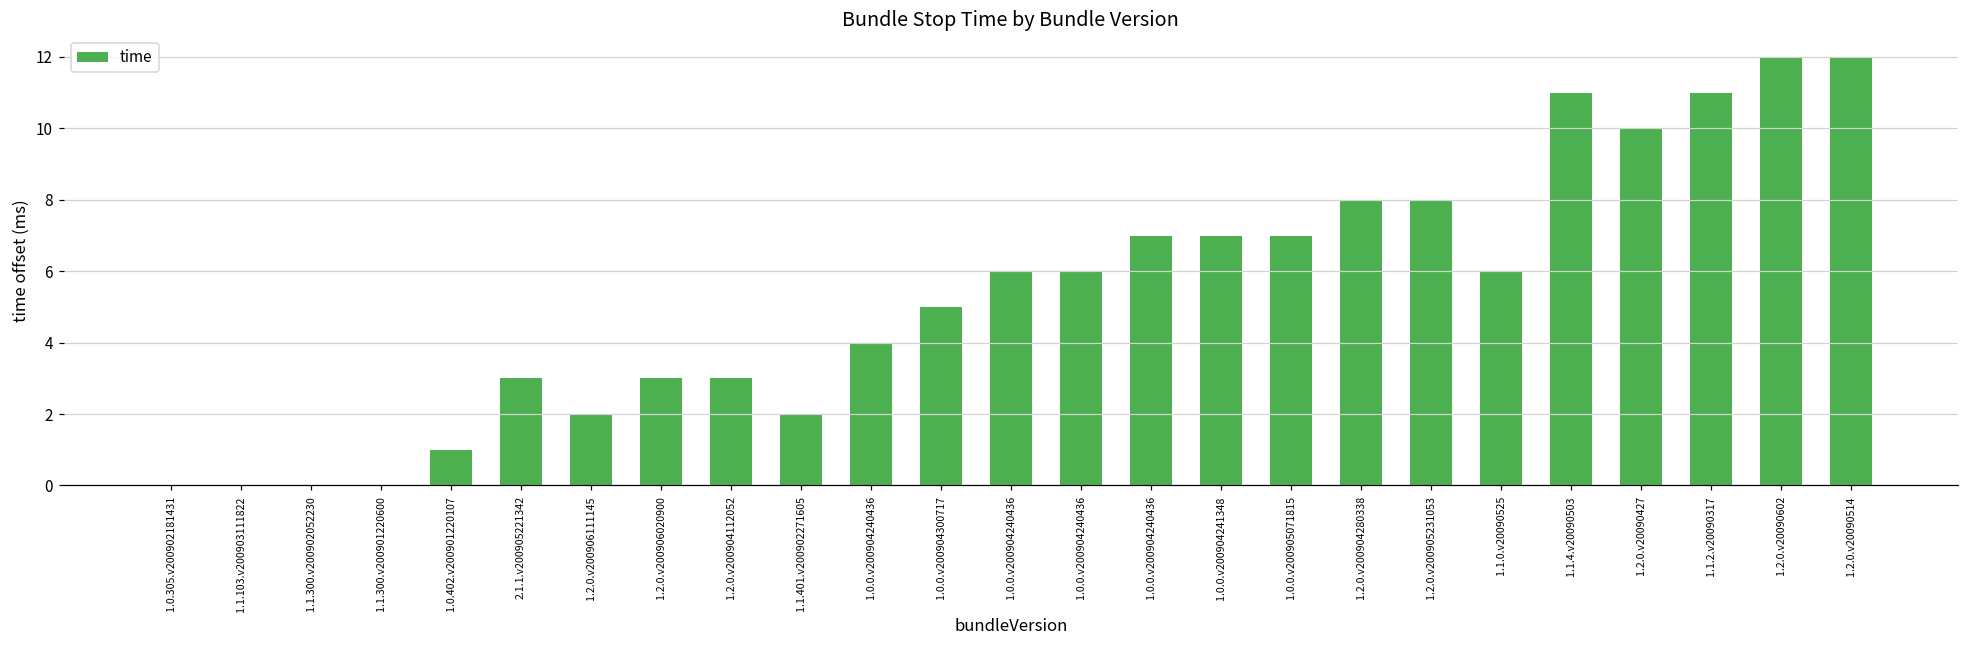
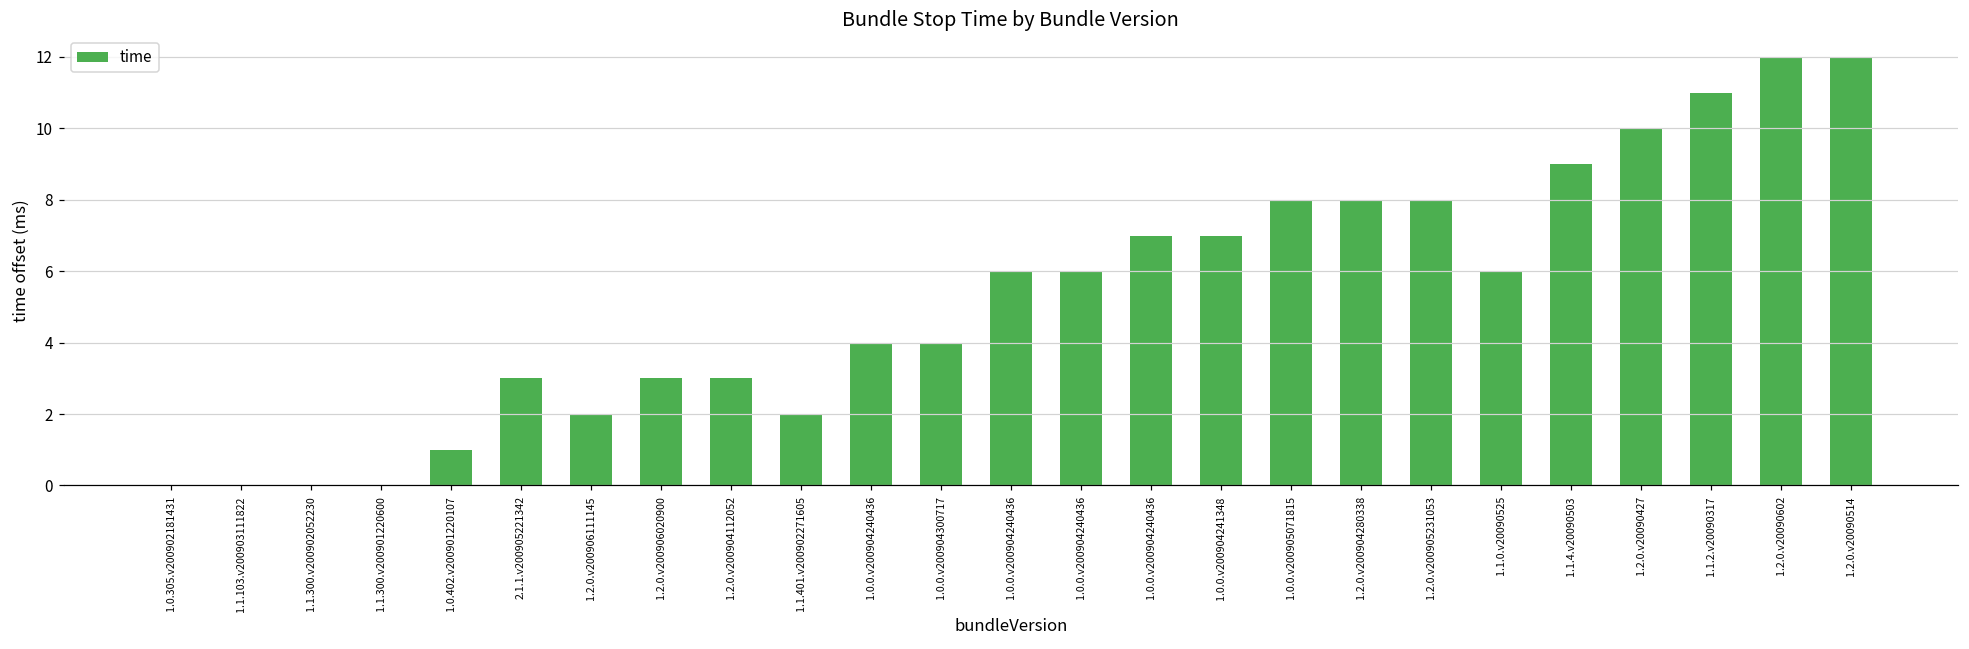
  {
    "1.0.305.v200902181431": 0.0,
    "1.1.103.v200903111822": 0.0,
    "1.1.300.v200902052230": 0.0,
    "1.1.300.v200901220600": 0.0,
    "1.0.402.v200901220107": 1.0,
    "2.1.1.v200905221342": 3.0,
    "1.2.0.v200906111145": 2.0,
    "1.2.0.v200906020900": 3.0,
    "1.2.0.v200904112052": 3.0,
    "1.1.401.v200902271605": 2.0,
-   "1.0.0.v200904300717": 5.0,
+   "1.0.0.v200904300717": 4.0,
    "1.0.0.v200904241348": 7.0,
-   "1.0.0.v200905071815": 7.0,
+   "1.0.0.v200905071815": 8.0,
    "1.2.0.v200904280338": 8.0,
    "1.2.0.v200905231053": 8.0,
    "1.1.0.v20090525": 6.0,
-   "1.1.4.v20090503": 11.0,
+   "1.1.4.v20090503": 9.0,
    "1.2.0.v20090427": 10.0,
    "1.1.2.v20090317": 11.0,
    "1.2.0.v20090602": 12.0,
    "1.2.0.v20090514": 12.0
  }
